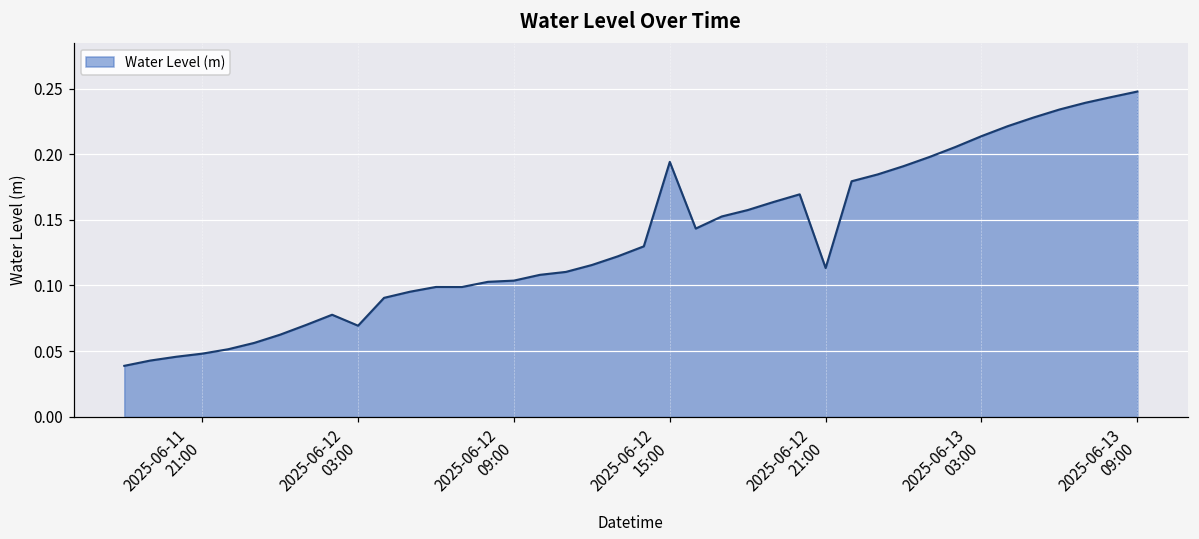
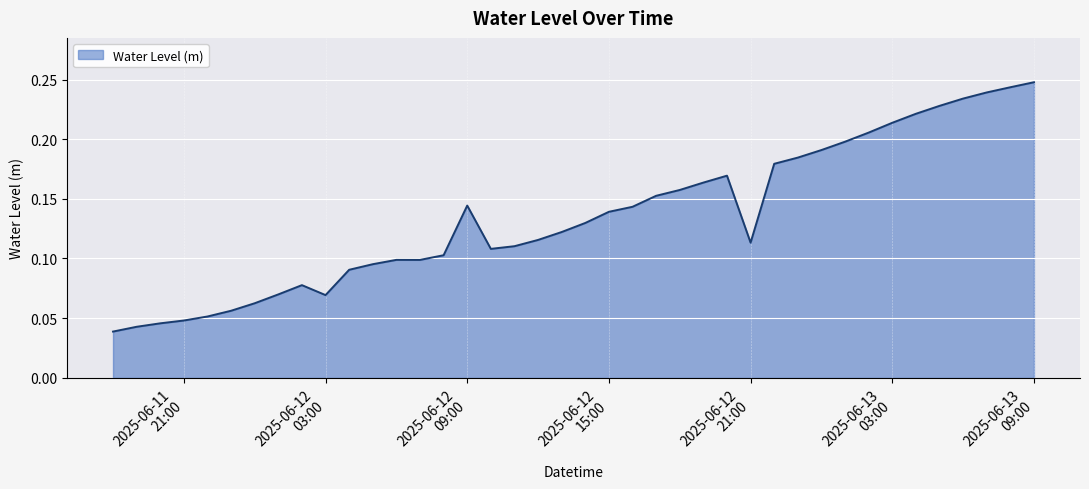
  {
    "2025-06-11 21:00": 0.048,
    "2025-06-12 03:00": 0.069,
-   "2025-06-12 09:00": 0.104,
-   "2025-06-12 15:00": 0.194,
+   "2025-06-12 09:00": 0.144,
+   "2025-06-12 15:00": 0.139,
    "2025-06-12 21:00": 0.113,
    "2025-06-13 03:00": 0.214,
    "2025-06-13 09:00": 0.248
  }
